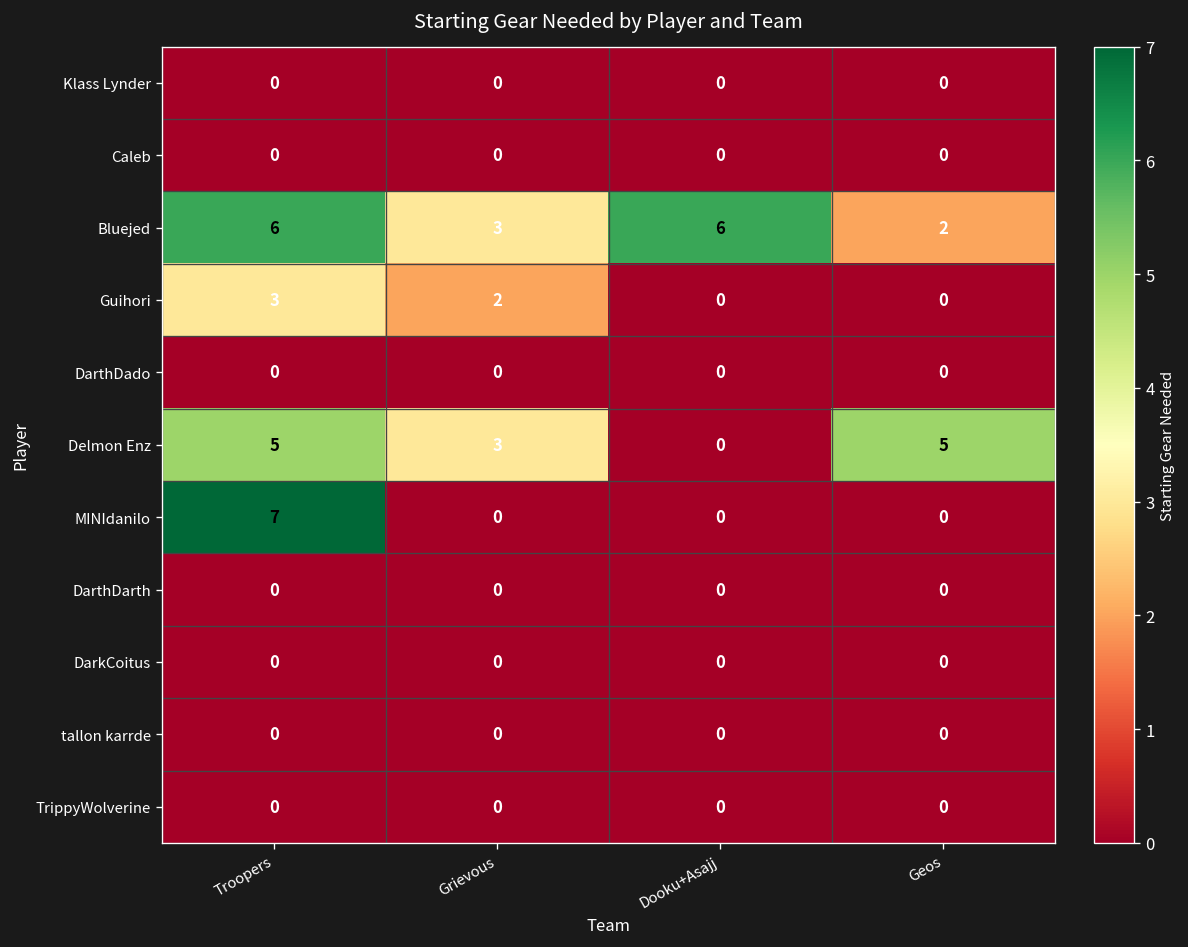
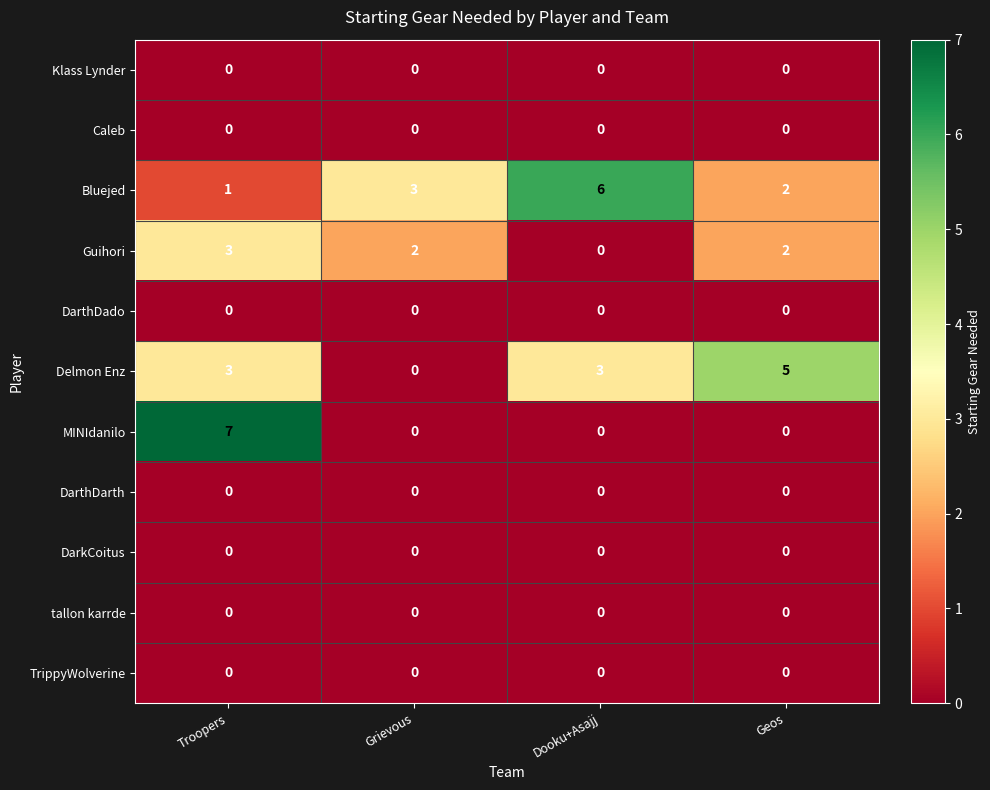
  {
    "Klass Lynder": {
      "Troopers": 0,
      "Grievous": 0,
      "Dooku+Asajj": 0,
      "Geos": 0
    },
    "Caleb": {
      "Troopers": 0,
      "Grievous": 0,
      "Dooku+Asajj": 0,
      "Geos": 0
    },
    "Bluejed": {
-     "Troopers": 6,
+     "Troopers": 1,
      "Grievous": 3,
      "Dooku+Asajj": 6,
      "Geos": 2
    },
    "Guihori": {
      "Troopers": 3,
      "Grievous": 2,
      "Dooku+Asajj": 0,
-     "Geos": 0
+     "Geos": 2
    },
    "DarthDado": {
      "Troopers": 0,
      "Grievous": 0,
      "Dooku+Asajj": 0,
      "Geos": 0
    },
    "Delmon Enz": {
-     "Troopers": 5,
-     "Grievous": 3,
-     "Dooku+Asajj": 0,
+     "Troopers": 3,
+     "Grievous": 0,
+     "Dooku+Asajj": 3,
      "Geos": 5
    },
    "MINIdanilo": {
      "Troopers": 7,
      "Grievous": 0,
      "Dooku+Asajj": 0,
      "Geos": 0
    },
    "DarthDarth": {
      "Troopers": 0,
      "Grievous": 0,
      "Dooku+Asajj": 0,
      "Geos": 0
    },
    "DarkCoitus": {
      "Troopers": 0,
      "Grievous": 0,
      "Dooku+Asajj": 0,
      "Geos": 0
    },
    "tallon karrde": {
      "Troopers": 0,
      "Grievous": 0,
      "Dooku+Asajj": 0,
      "Geos": 0
    },
    "TrippyWolverine": {
      "Troopers": 0,
      "Grievous": 0,
      "Dooku+Asajj": 0,
      "Geos": 0
    }
  }
